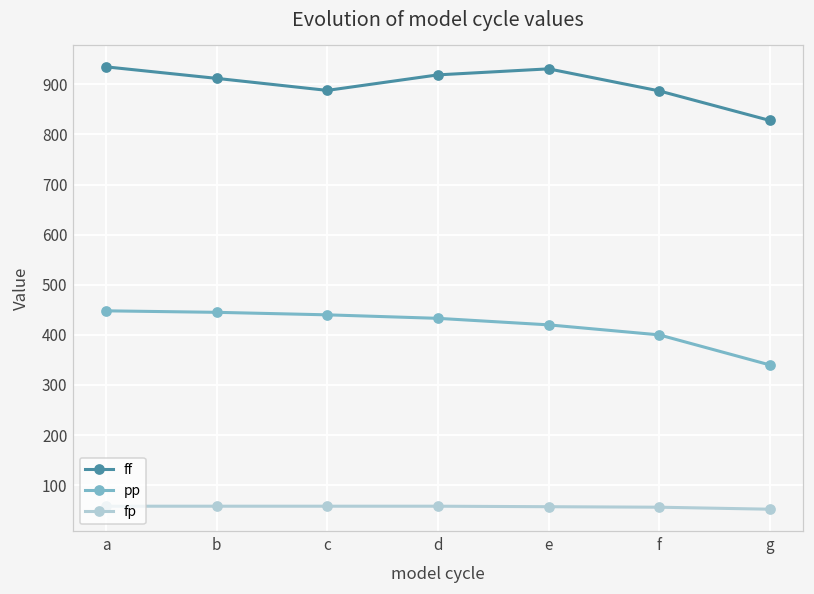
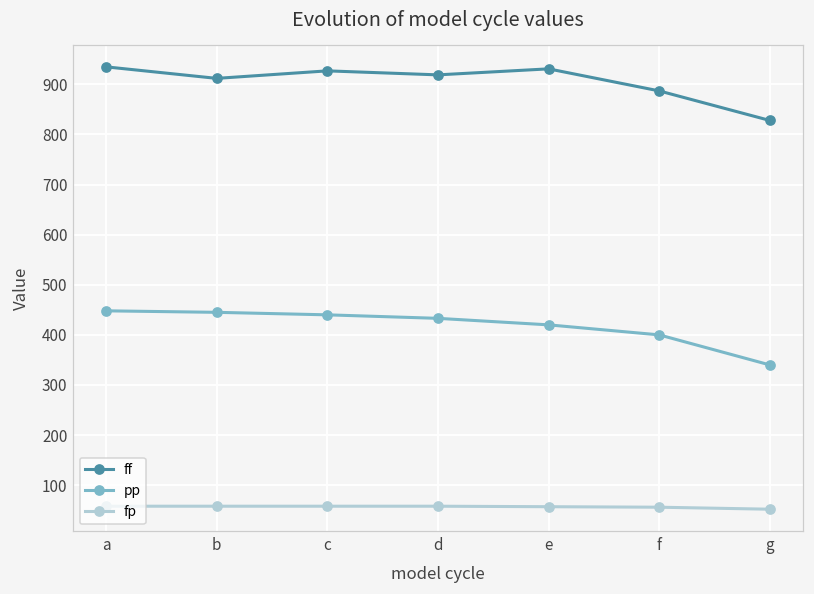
  {
    "ff": {
      "a": 940,
      "b": 910,
-     "c": 890,
+     "c": 930,
      "d": 920,
      "e": 930,
      "f": 890,
      "g": 830
    }
  }
